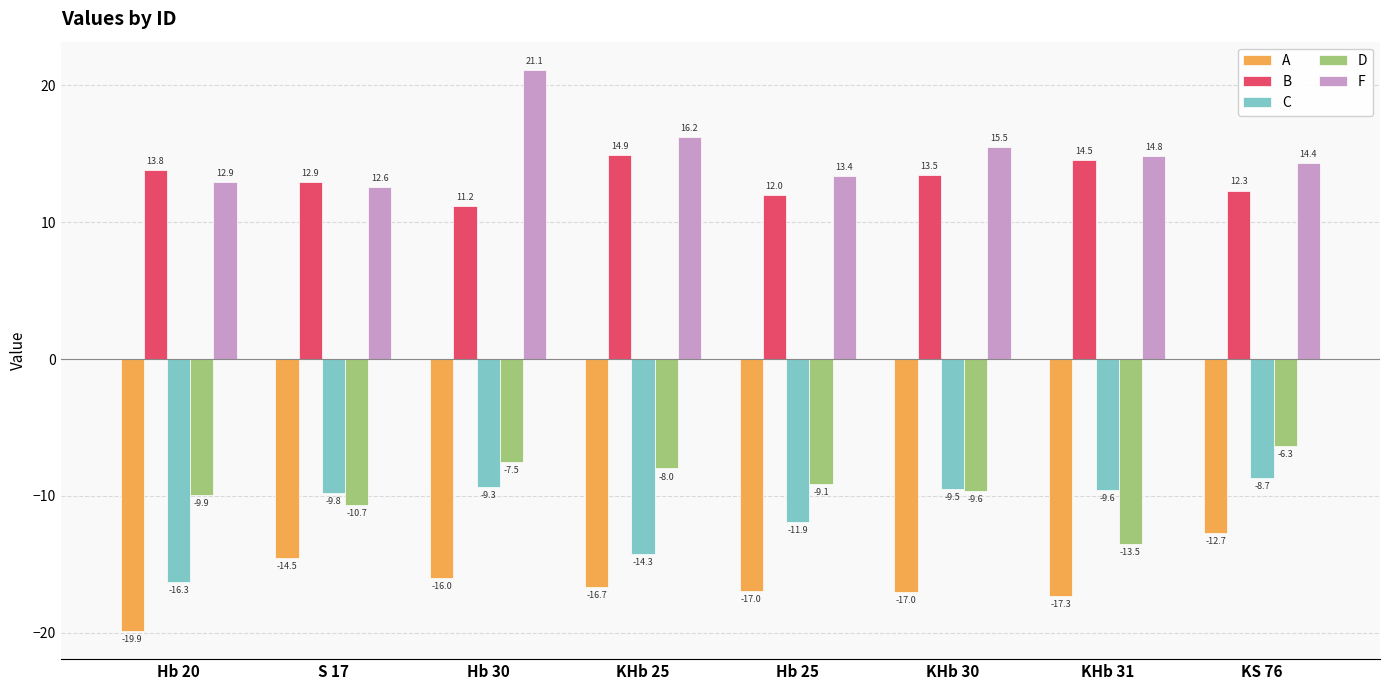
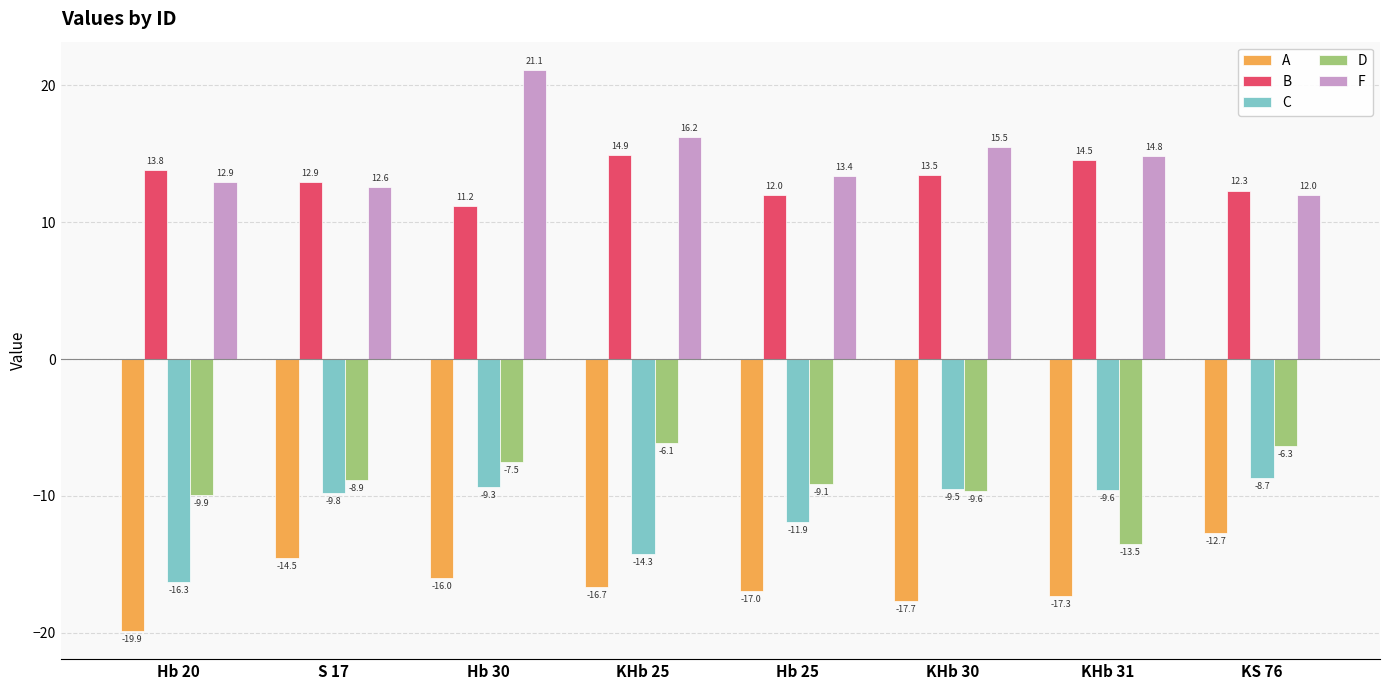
  {
    "A": {
      "Hb 20": -19.9,
      "S 17": -14.5,
      "Hb 30": -16.0,
      "KHb 25": -16.7,
      "Hb 25": -17.0,
-     "KHb 30": -17.0,
+     "KHb 30": -17.7,
      "KHb 31": -17.3,
      "KS 76": -12.7
    },
    "B": {
      "Hb 20": 13.8,
      "S 17": 12.9,
      "Hb 30": 11.2,
      "KHb 25": 14.9,
      "Hb 25": 12.0,
      "KHb 30": 13.5,
      "KHb 31": 14.5,
      "KS 76": 12.3
    },
    "C": {
      "Hb 20": -16.3,
      "S 17": -9.8,
      "Hb 30": -9.3,
      "KHb 25": -14.3,
      "Hb 25": -11.9,
      "KHb 30": -9.5,
      "KHb 31": -9.6,
      "KS 76": -8.7
    },
    "D": {
      "Hb 20": -9.9,
-     "S 17": -10.7,
+     "S 17": -8.9,
      "Hb 30": -7.5,
-     "KHb 25": -8.0,
+     "KHb 25": -6.1,
      "Hb 25": -9.1,
      "KHb 30": -9.6,
      "KHb 31": -13.5,
      "KS 76": -6.3
    },
    "F": {
      "Hb 20": 12.9,
      "S 17": 12.6,
      "Hb 30": 21.1,
      "KHb 25": 16.2,
      "Hb 25": 13.4,
      "KHb 30": 15.5,
      "KHb 31": 14.8,
-     "KS 76": 14.4
+     "KS 76": 12.0
    }
  }
